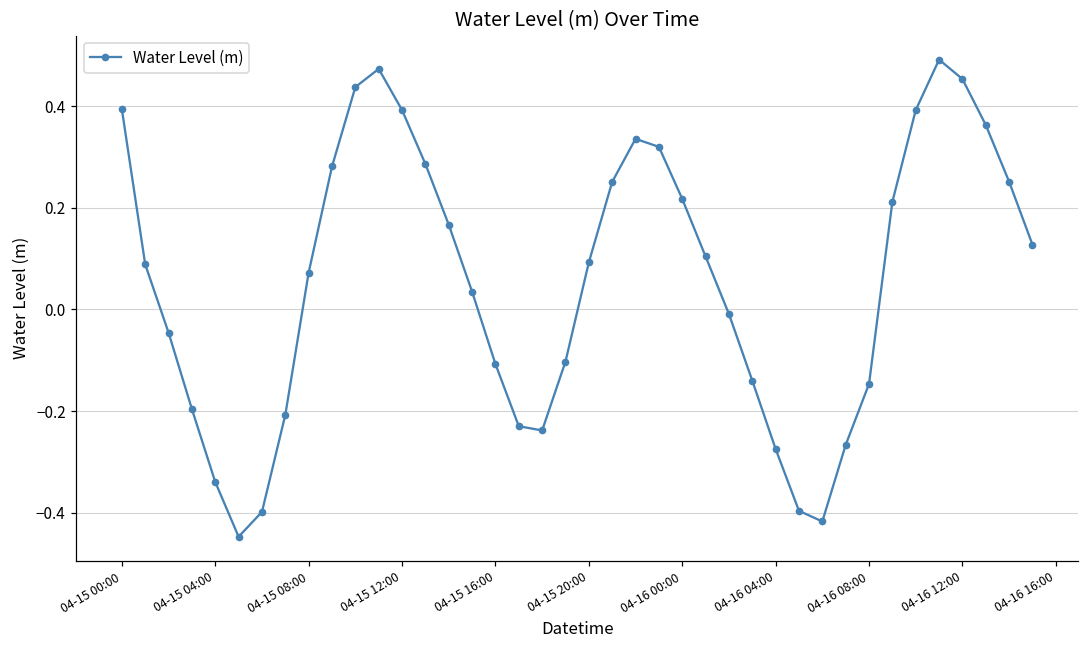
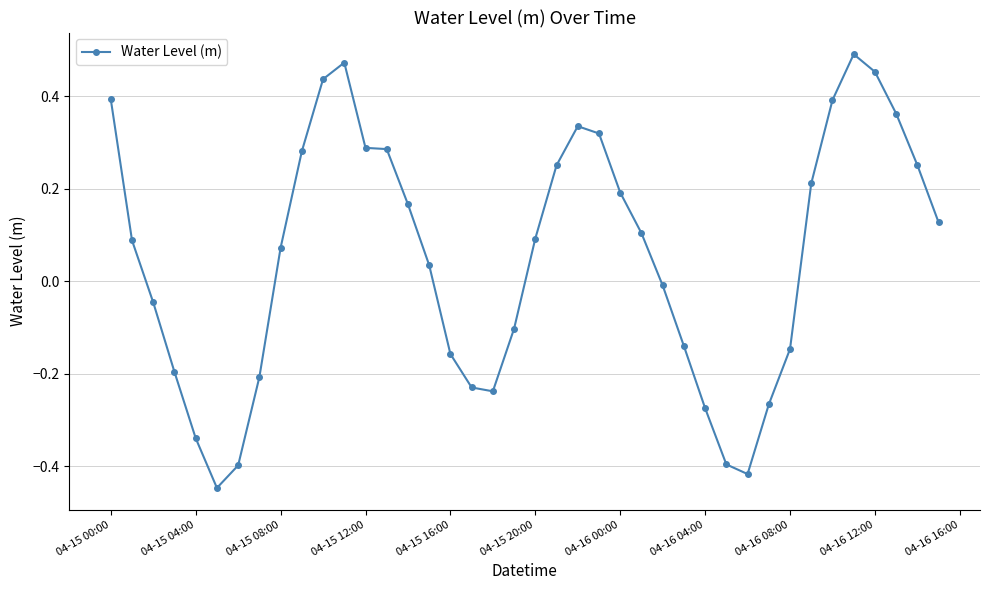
  {
    "04-15 00:00": 0.39,
    "04-15 04:00": -0.34,
    "04-15 08:00": 0.07,
-   "04-15 12:00": 0.39,
-   "04-15 16:00": -0.11,
+   "04-15 12:00": 0.29,
+   "04-15 16:00": -0.16,
    "04-15 20:00": 0.09,
-   "04-16 00:00": 0.22,
+   "04-16 00:00": 0.19,
    "04-16 04:00": -0.27,
    "04-16 08:00": -0.15,
    "04-16 12:00": 0.45
  }
